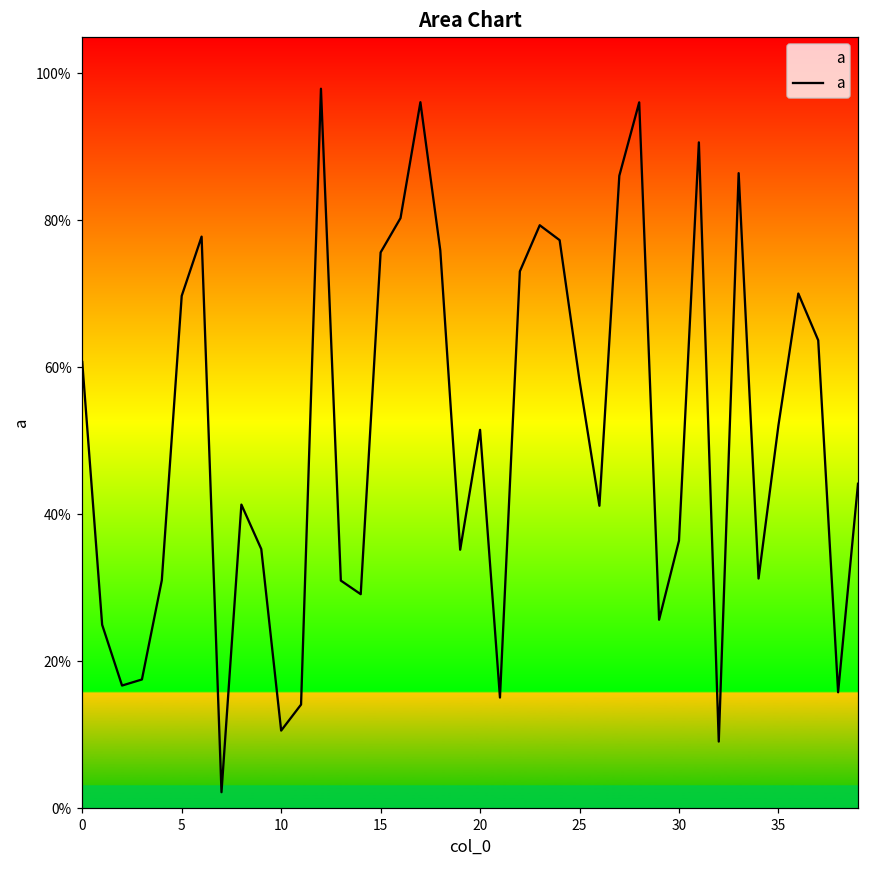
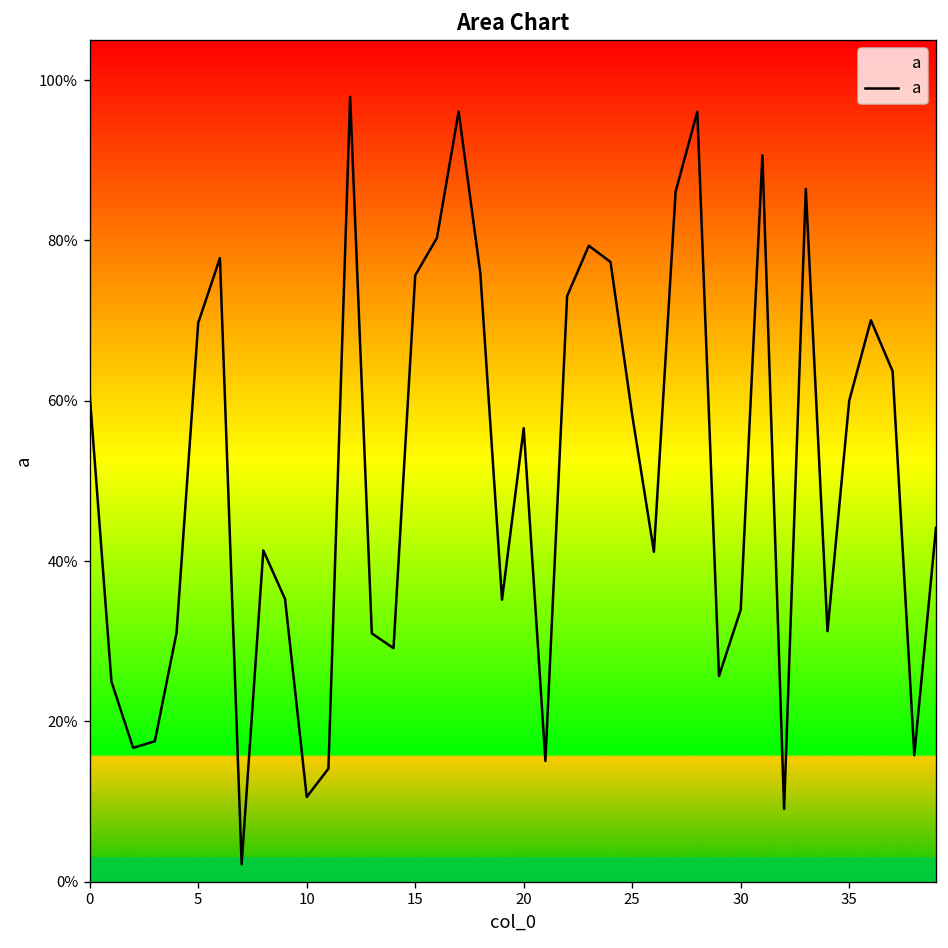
  {
    "0": "61%",
    "5": "70%",
    "10": "11%",
    "15": "76%",
-   "20": "51%",
+   "20": "57%",
    "25": "58%",
-   "30": "36%",
-   "35": "52%"
+   "30": "34%",
+   "35": "60%"
  }
